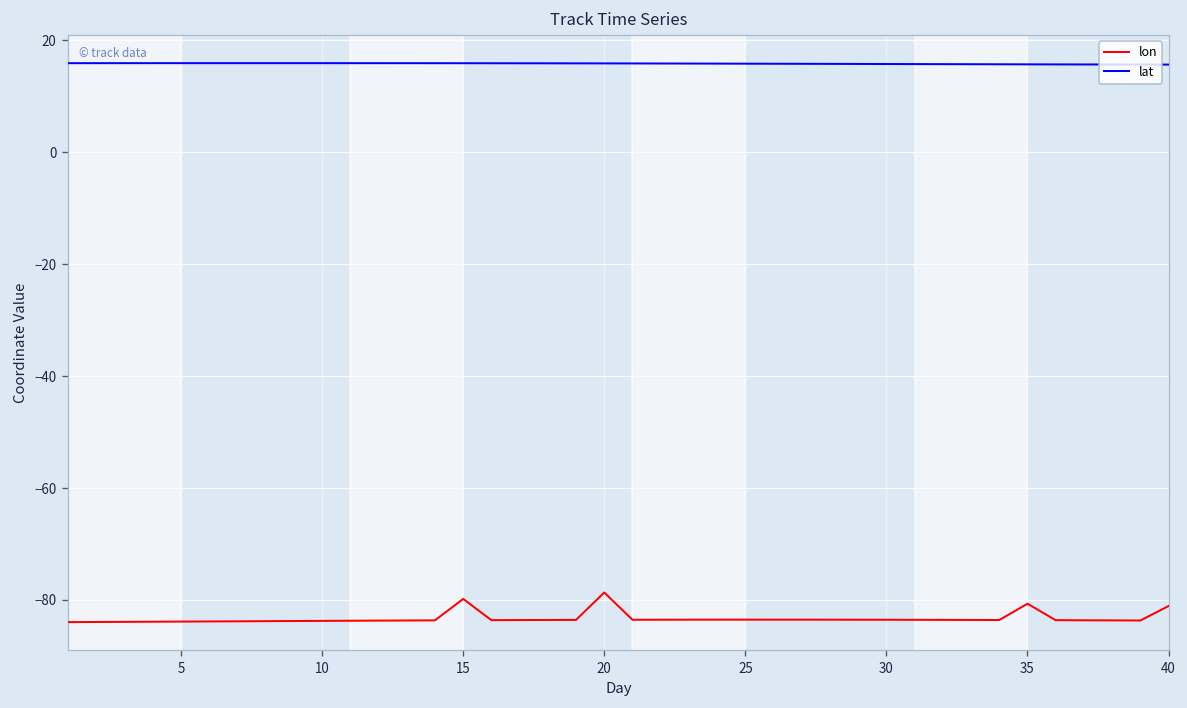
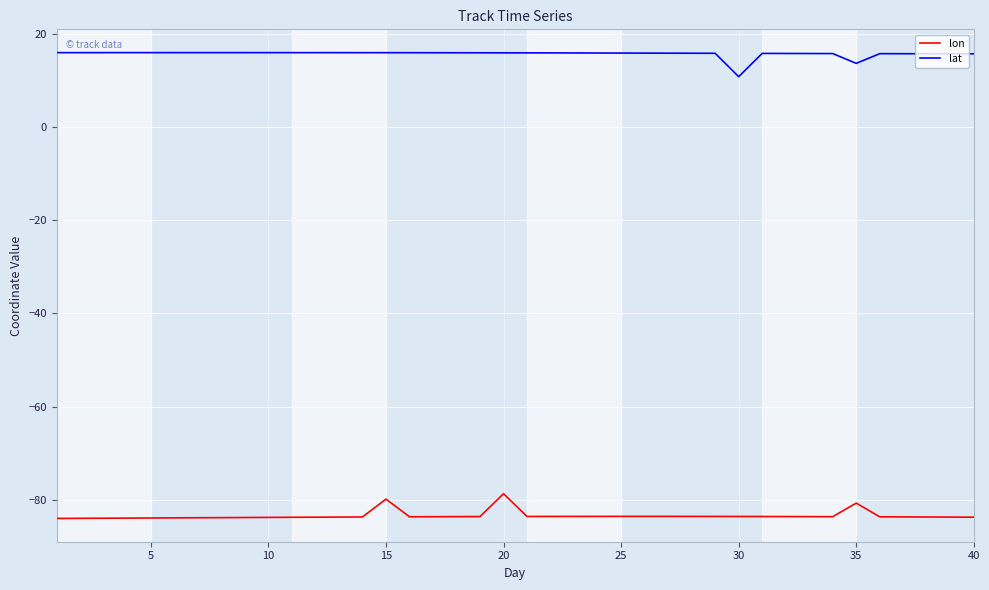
  {
    "lon": {
      "5": -84,
      "10": -84,
      "15": -80,
      "20": -79,
      "25": -84,
      "30": -84,
      "35": -81,
-     "40": -81
+     "40": -84
    },
    "lat": {
      "5": 16,
      "10": 16,
      "15": 16,
      "20": 16,
      "25": 16,
-     "30": 16,
-     "35": 16,
+     "30": 11,
+     "35": 14,
      "40": 16
    }
  }
